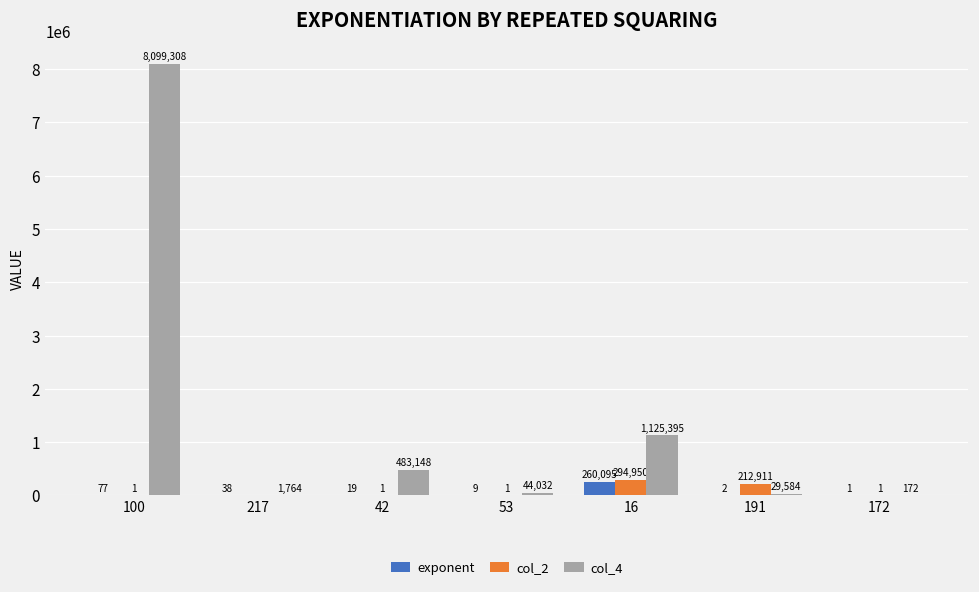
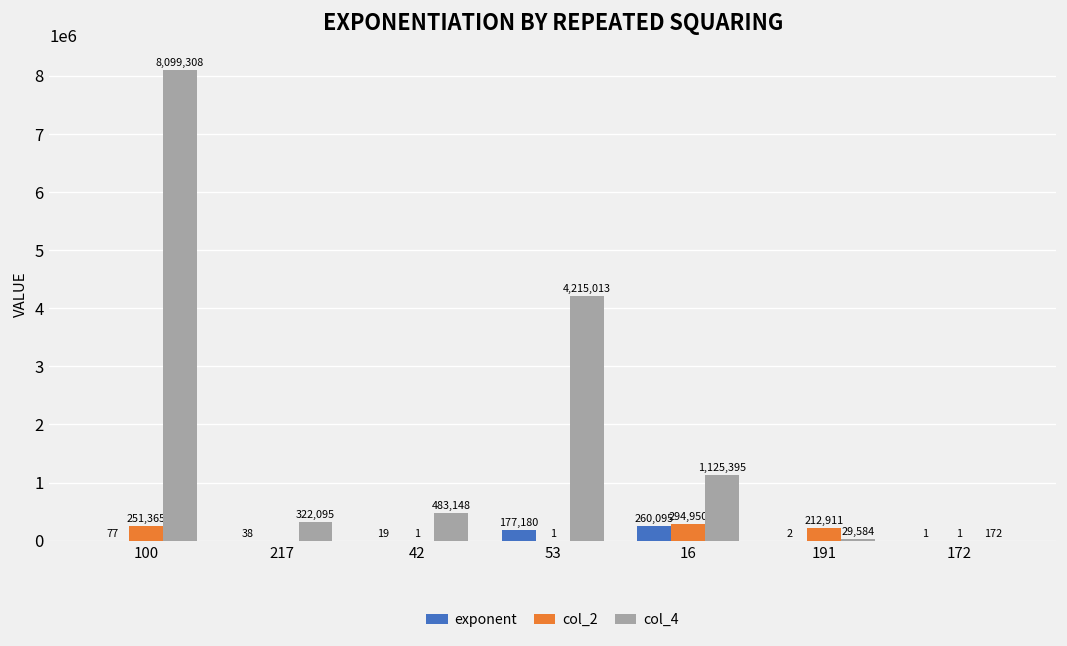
  {
    "exponent": {
      "100": "77",
      "217": "38",
      "42": "19",
-     "53": "9",
+     "53": "177,180",
      "16": "260,095",
      "191": "2",
      "172": "1"
    },
    "col_2": {
-     "100": "1",
+     "100": "251,365",
      "42": "1",
      "53": "1",
      "16": "294,950",
      "191": "212,911",
      "172": "1"
    },
    "col_4": {
      "100": "8,099,308",
-     "217": "1,764",
+     "217": "322,095",
      "42": "483,148",
-     "53": "44,032",
+     "53": "4,215,013",
      "16": "1,125,395",
      "191": "29,584",
      "172": "172"
    }
  }
